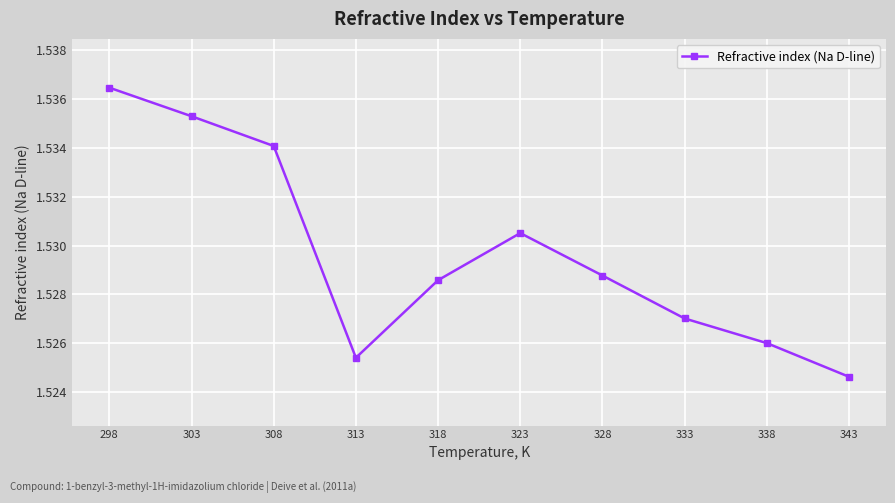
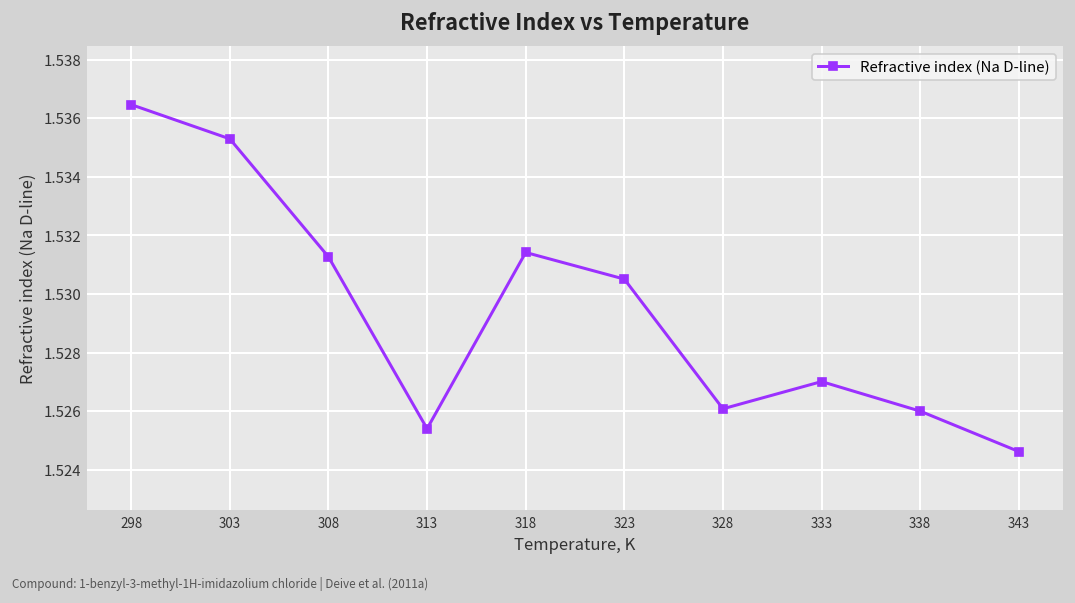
  {
    "298": 1.5365,
    "303": 1.5353,
-   "308": 1.5341,
+   "308": 1.5313,
    "313": 1.5254,
-   "318": 1.5286,
+   "318": 1.5314,
    "323": 1.5305,
-   "328": 1.5288,
+   "328": 1.5261,
    "333": 1.5270,
    "338": 1.5260,
    "343": 1.5246
  }
